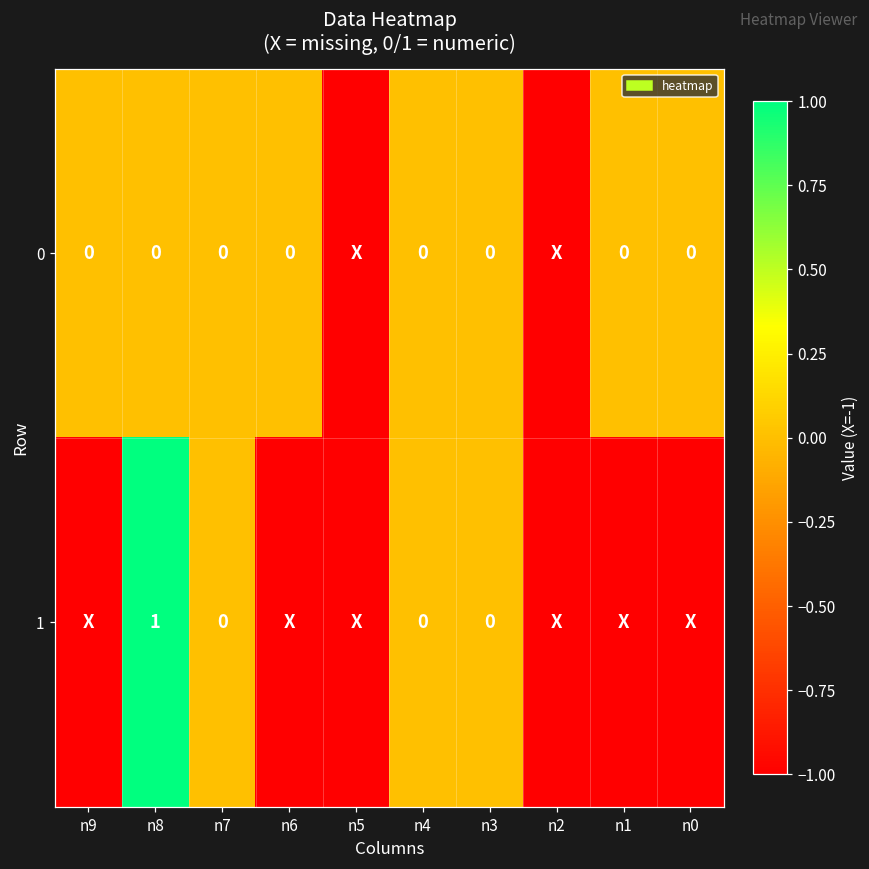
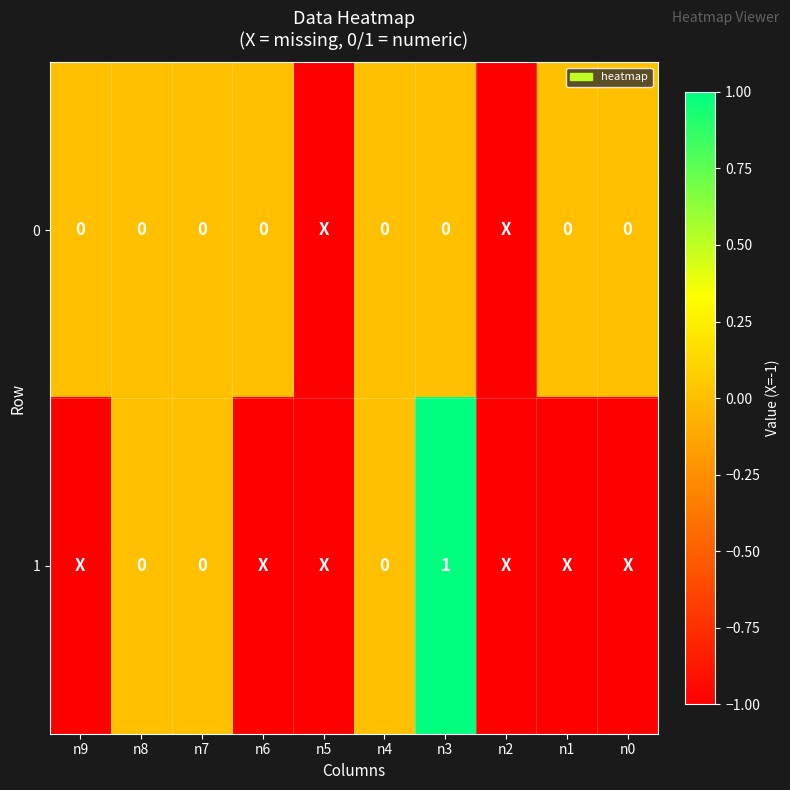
  {
    "0": {
      "n9": 0,
      "n8": 0,
      "n7": 0,
      "n6": 0,
      "n4": 0,
      "n3": 0,
      "n1": 0,
      "n0": 0
    },
    "1": {
-     "n8": 1,
+     "n8": 0,
      "n7": 0,
      "n4": 0,
-     "n3": 0
+     "n3": 1
    }
  }
